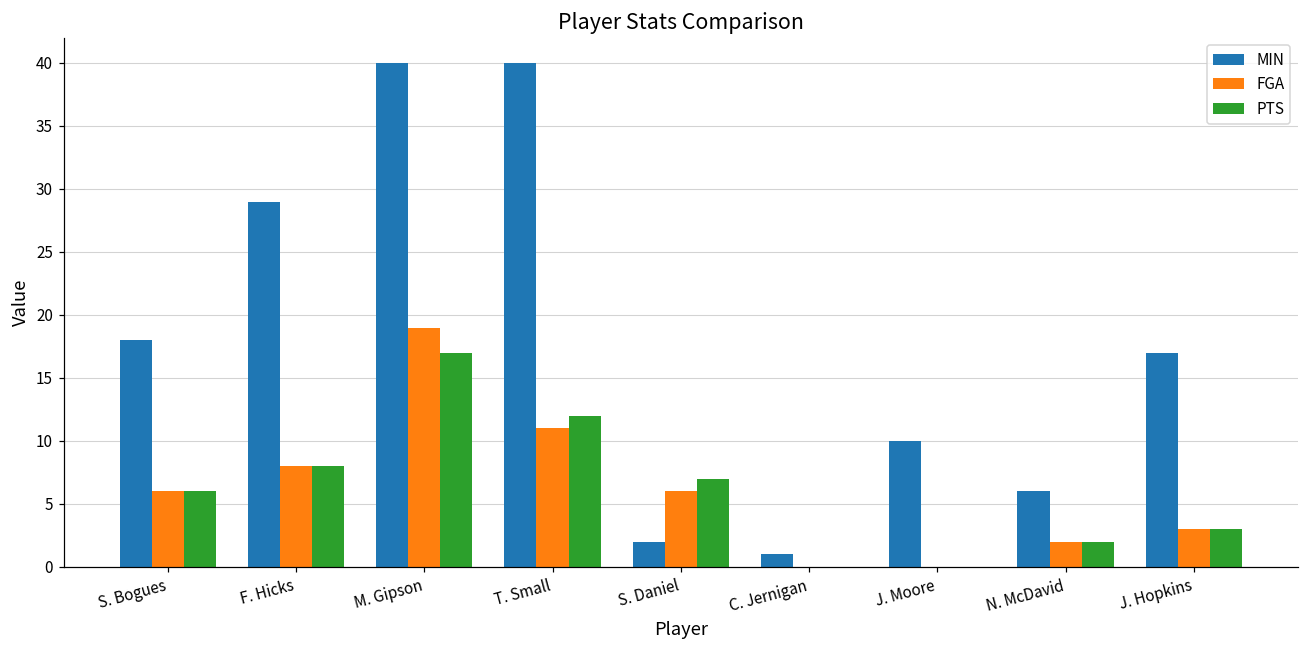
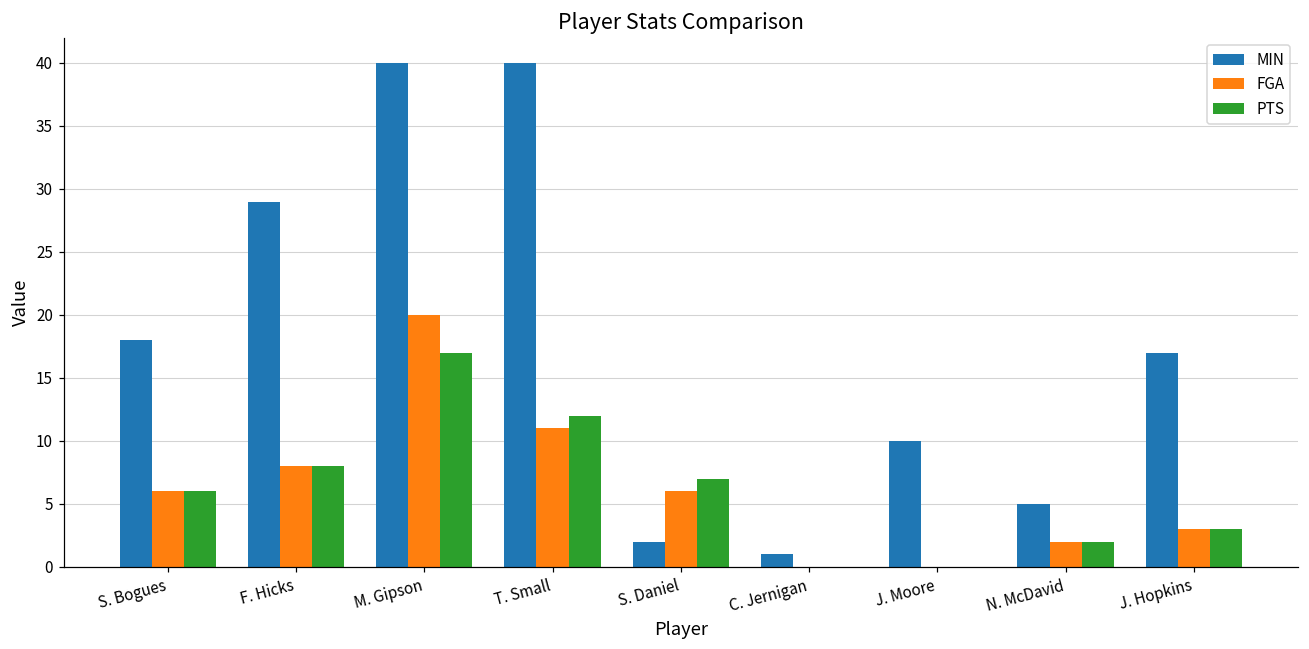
  {
    "MIN": {
      "S. Bogues": 18,
      "F. Hicks": 29,
      "M. Gipson": 40,
      "T. Small": 40,
      "S. Daniel": 2,
      "C. Jernigan": 1,
      "J. Moore": 10,
-     "N. McDavid": 6,
+     "N. McDavid": 5,
      "J. Hopkins": 17
    },
    "FGA": {
      "S. Bogues": 6,
      "F. Hicks": 8,
-     "M. Gipson": 19,
+     "M. Gipson": 20,
      "T. Small": 11,
      "S. Daniel": 6,
      "C. Jernigan": 0,
      "J. Moore": 0,
      "N. McDavid": 2,
      "J. Hopkins": 3
    },
    "PTS": {
      "S. Bogues": 6,
      "F. Hicks": 8,
      "M. Gipson": 17,
      "T. Small": 12,
      "S. Daniel": 7,
      "C. Jernigan": 0,
      "J. Moore": 0,
      "N. McDavid": 2,
      "J. Hopkins": 3
    }
  }
